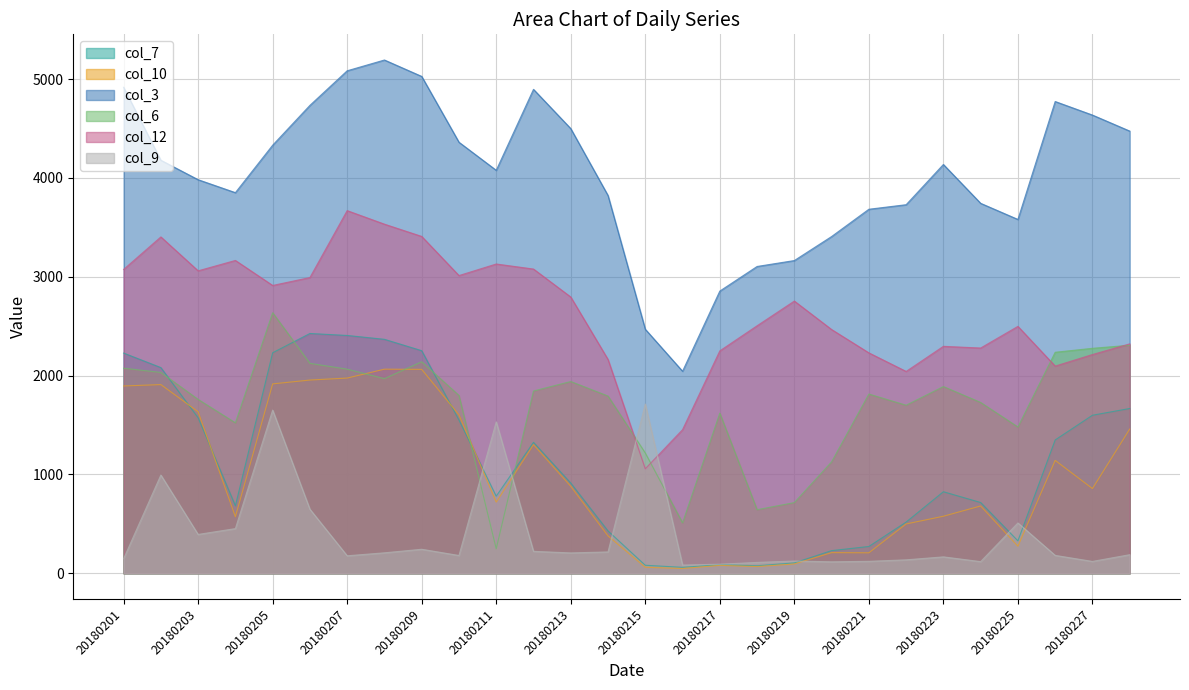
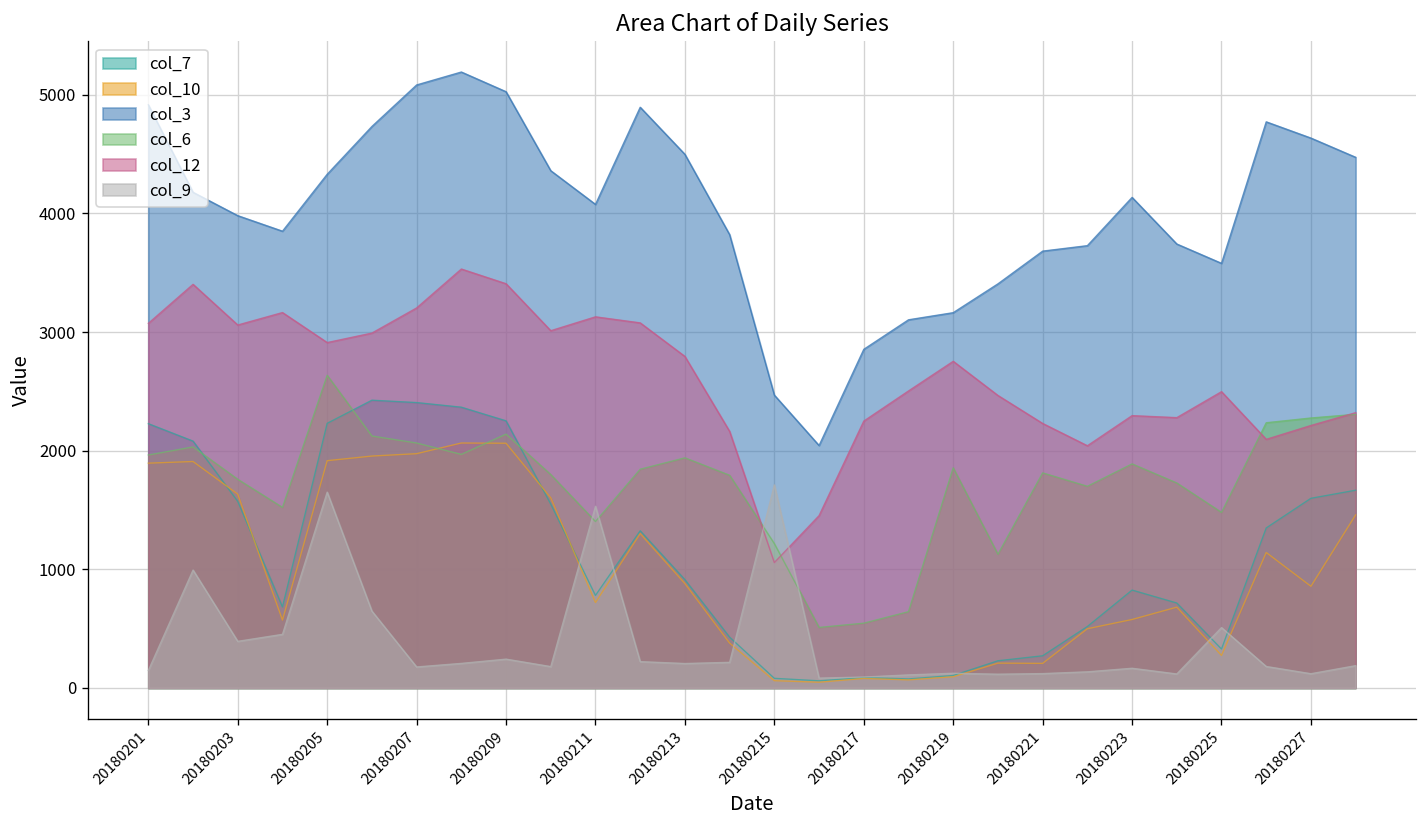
  {
    "col_10": {
      "20180201": 1900,
      "20180203": 1600,
      "20180205": 1900,
      "20180207": 2000,
      "20180209": 2100,
      "20180211": 700,
      "20180213": 900,
      "20180221": 200,
      "20180223": 600,
      "20180225": 300,
      "20180227": 900
    },
    "col_6": {
-     "20180201": 2100,
+     "20180201": 2000,
      "20180203": 1800,
      "20180205": 2600,
      "20180207": 2100,
      "20180209": 2100,
-     "20180211": 200,
+     "20180211": 1400,
      "20180213": 1900,
      "20180215": 1200,
-     "20180217": 1600,
-     "20180219": 700,
+     "20180217": 500,
+     "20180219": 1900,
      "20180221": 1800,
      "20180223": 1900,
      "20180225": 1500,
      "20180227": 2300
    },
    "col_12": {
      "20180201": 3100,
      "20180203": 3100,
      "20180205": 2900,
-     "20180207": 3700,
+     "20180207": 3200,
      "20180209": 3400,
      "20180211": 3100,
      "20180213": 2800,
      "20180215": 1100,
      "20180217": 2300,
      "20180219": 2800,
      "20180221": 2200,
      "20180223": 2300,
      "20180225": 2500,
      "20180227": 2200
    },
    "col_9": {
      "20180201": 100,
      "20180203": 400,
      "20180205": 1700,
      "20180207": 200,
      "20180209": 200,
      "20180211": 1500,
      "20180213": 200,
      "20180215": 1700,
      "20180221": 100,
      "20180223": 200,
      "20180225": 500,
      "20180227": 100
    }
  }
